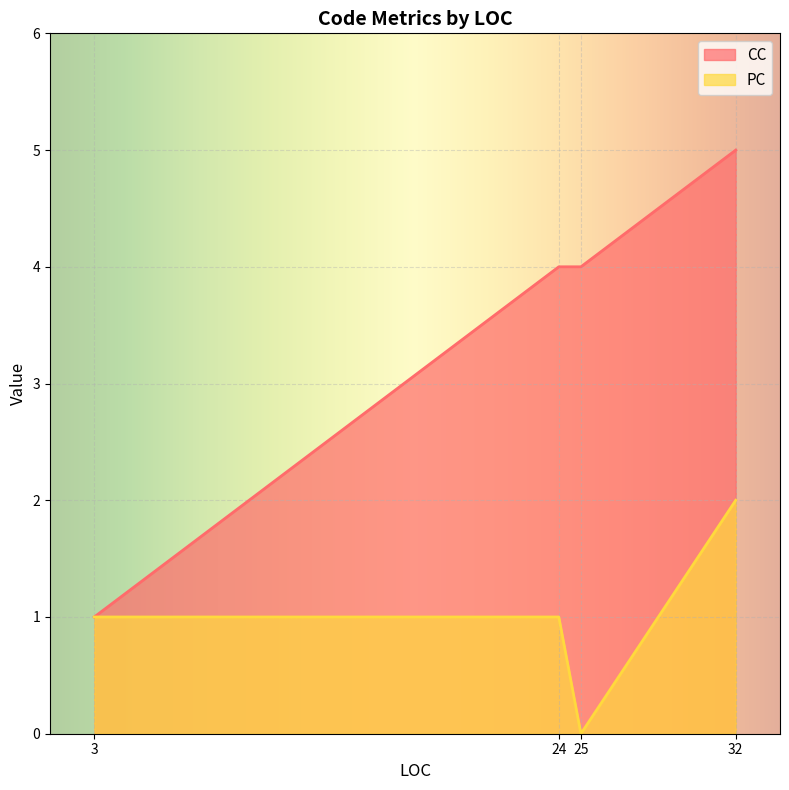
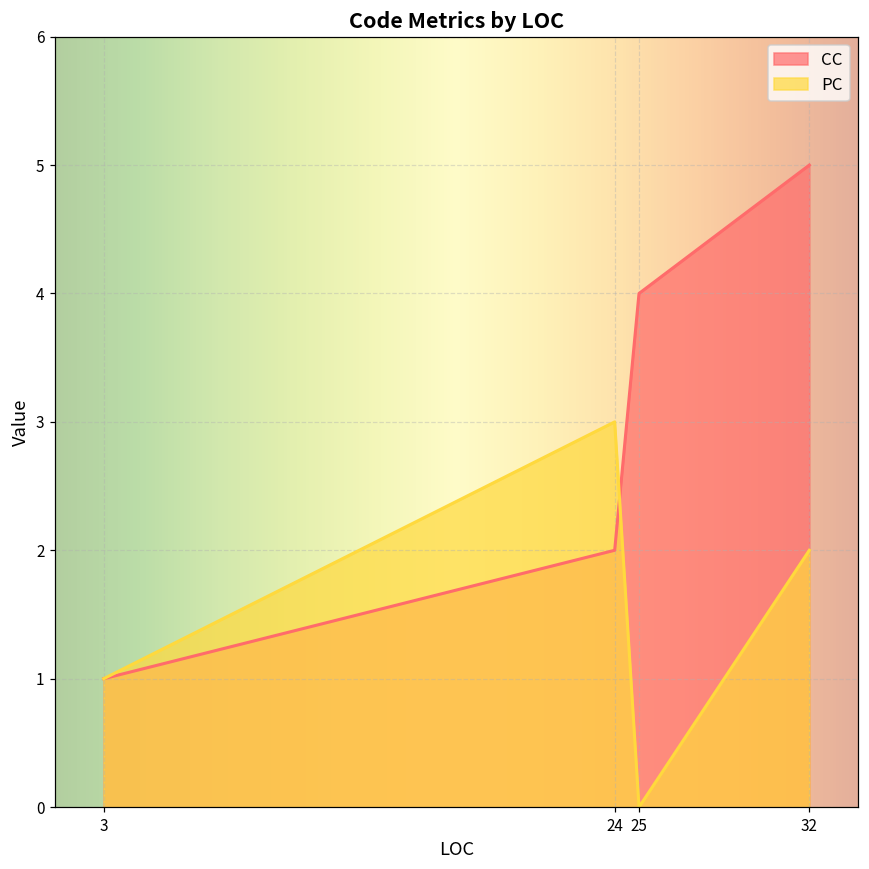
  {
    "CC": {
-     "24": 4,
+     "24": 2,
      "25": 4,
      "32": 5
    },
    "PC": {
-     "24": 1,
+     "24": 3,
      "25": 0,
      "32": 2
    }
  }
